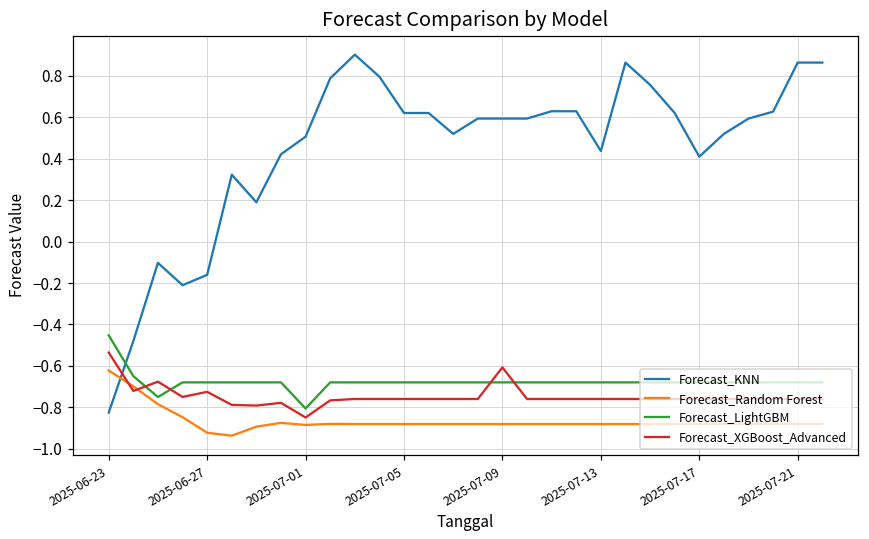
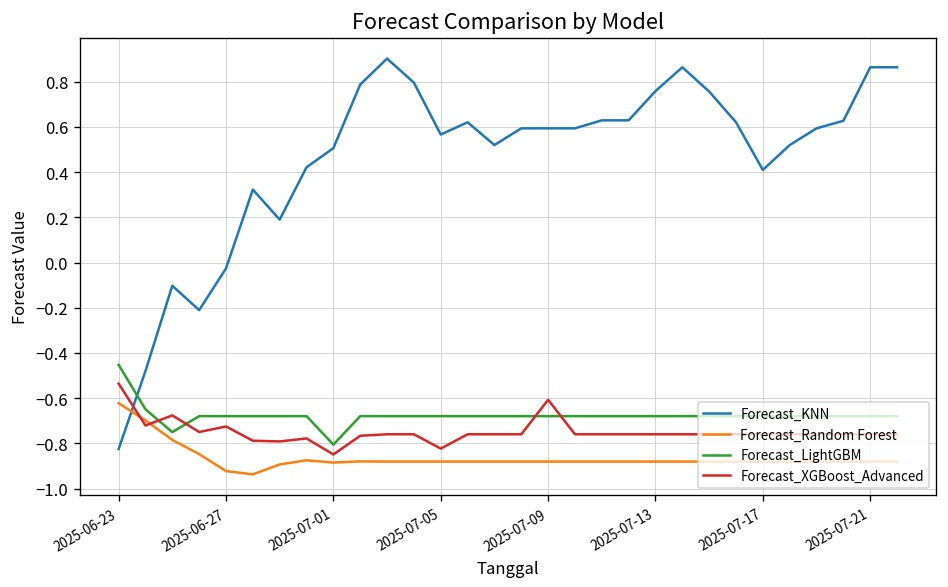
  {
    "Forecast_KNN": {
      "2025-06-23": -0.83,
-     "2025-06-27": -0.16,
+     "2025-06-27": -0.03,
      "2025-07-01": 0.51,
-     "2025-07-05": 0.62,
+     "2025-07-05": 0.57,
      "2025-07-09": 0.59,
-     "2025-07-13": 0.44,
+     "2025-07-13": 0.76,
      "2025-07-17": 0.41,
      "2025-07-21": 0.86
    },
    "Forecast_Random Forest": {
      "2025-06-23": -0.62,
      "2025-06-27": -0.92,
      "2025-07-01": -0.88,
      "2025-07-05": -0.88,
      "2025-07-09": -0.88,
      "2025-07-13": -0.88
    },
    "Forecast_LightGBM": {
      "2025-06-23": -0.45,
      "2025-06-27": -0.68,
      "2025-07-01": -0.81,
      "2025-07-05": -0.68,
      "2025-07-09": -0.68,
      "2025-07-13": -0.68
    },
    "Forecast_XGBoost_Advanced": {
      "2025-06-23": -0.54,
      "2025-06-27": -0.73,
      "2025-07-01": -0.85,
-     "2025-07-05": -0.76,
+     "2025-07-05": -0.82,
      "2025-07-09": -0.61,
      "2025-07-13": -0.76
    }
  }
